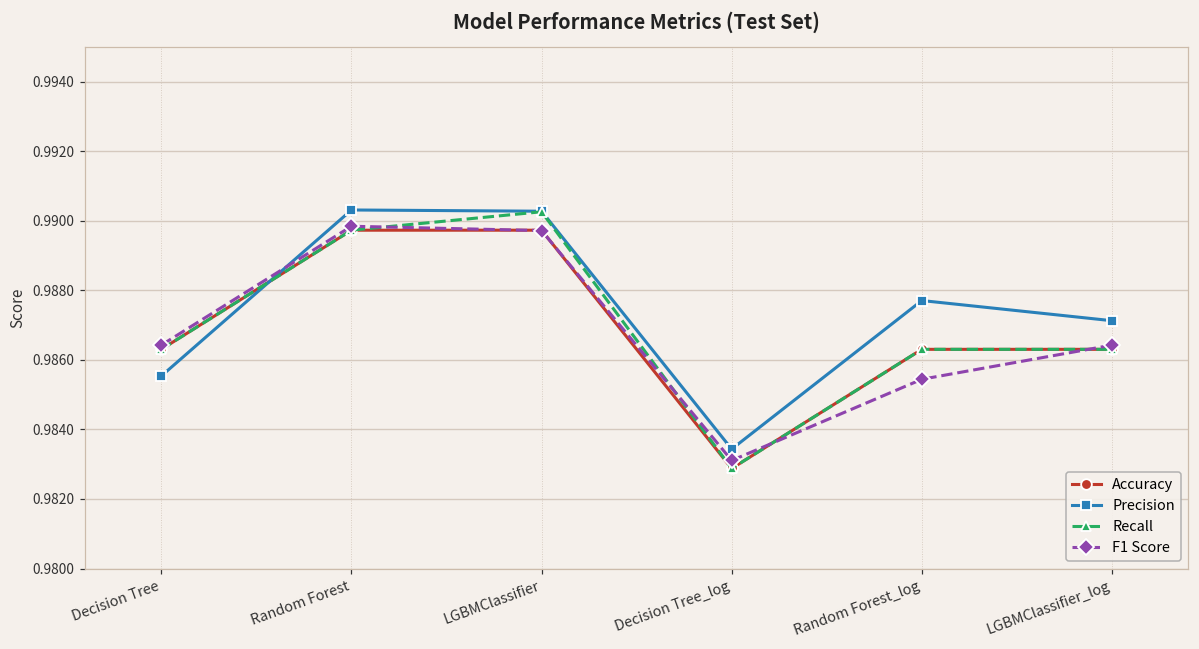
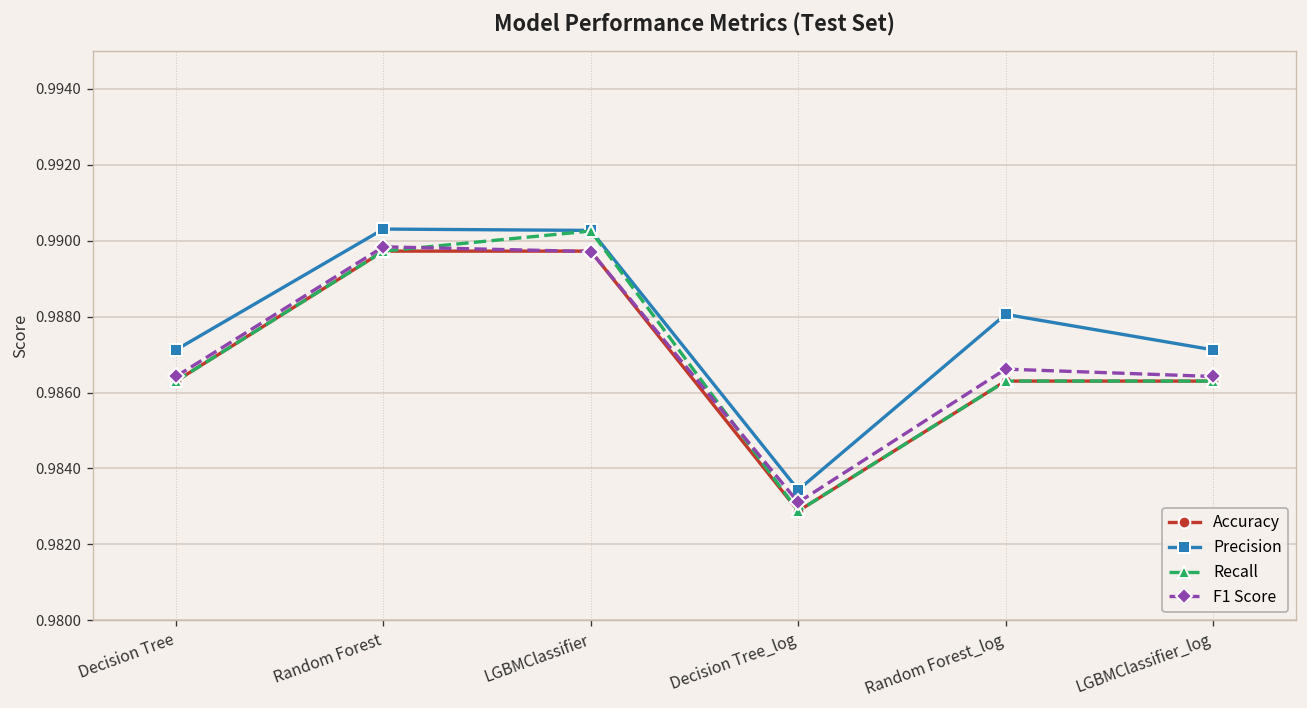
  {
    "Precision": {
-     "Decision Tree": 0.9855,
+     "Decision Tree": 0.9871,
      "Random Forest": 0.9903,
      "Decision Tree_log": 0.9834,
-     "Random Forest_log": 0.9877,
+     "Random Forest_log": 0.9881,
      "LGBMClassifier_log": 0.9871
    },
    "F1 Score": {
      "Decision Tree": 0.9864,
      "Random Forest": 0.9898,
      "Decision Tree_log": 0.9831,
-     "Random Forest_log": 0.9854,
+     "Random Forest_log": 0.9866,
      "LGBMClassifier_log": 0.9864
    }
  }
